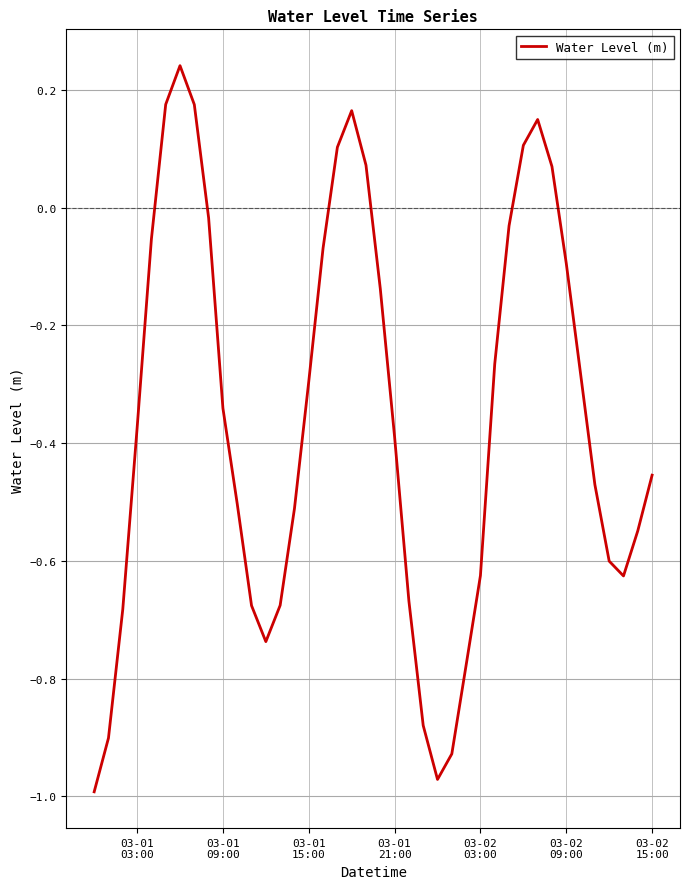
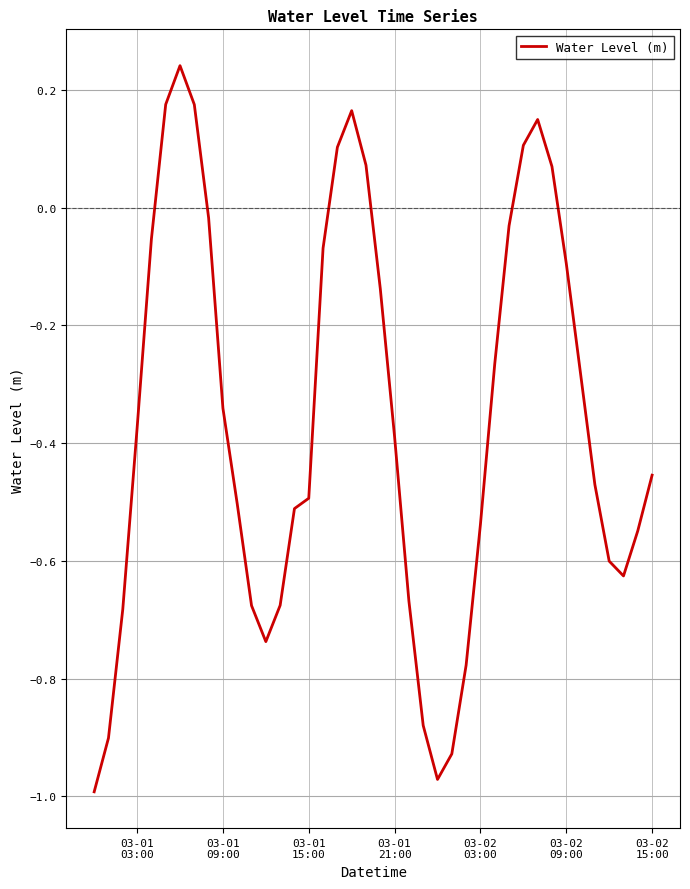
  {
    "03-01 03:00": -0.37,
    "03-01 09:00": -0.34,
-   "03-01 15:00": -0.30,
+   "03-01 15:00": -0.49,
    "03-01 21:00": -0.39,
-   "03-02 03:00": -0.63,
+   "03-02 03:00": -0.54,
    "03-02 09:00": -0.09,
    "03-02 15:00": -0.45
  }
